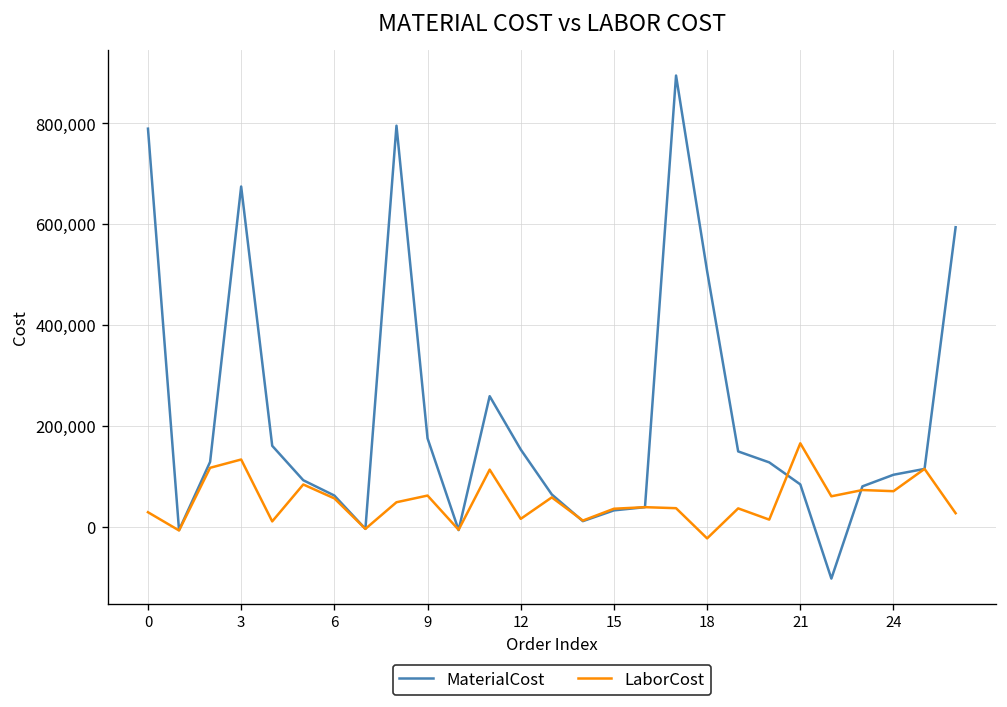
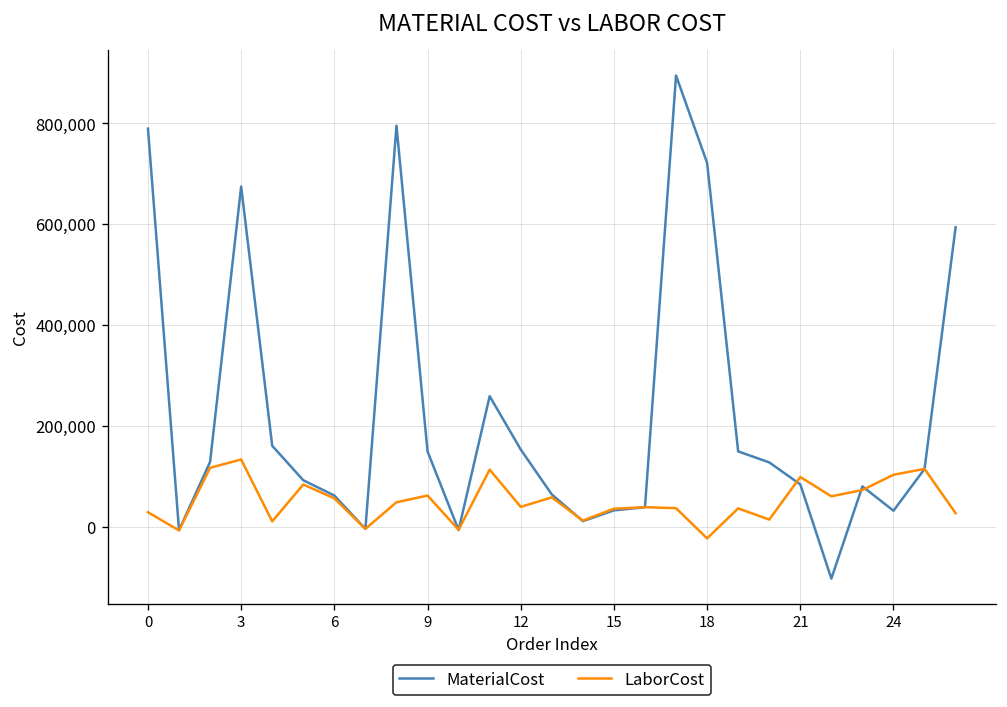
  {
    "MaterialCost": {
      "0": "790,000",
      "3": "670,000",
-     "9": "180,000",
+     "9": "150,000",
      "12": "150,000",
-     "18": "510,000",
+     "18": "720,000",
      "21": "80,000",
-     "24": "100,000"
+     "24": "30,000"
    },
    "LaborCost": {
      "0": "30,000",
      "3": "130,000",
      "9": "60,000",
-     "12": "20,000",
+     "12": "40,000",
      "18": "-20,000",
-     "21": "170,000",
-     "24": "70,000"
+     "21": "100,000",
+     "24": "100,000"
    }
  }
